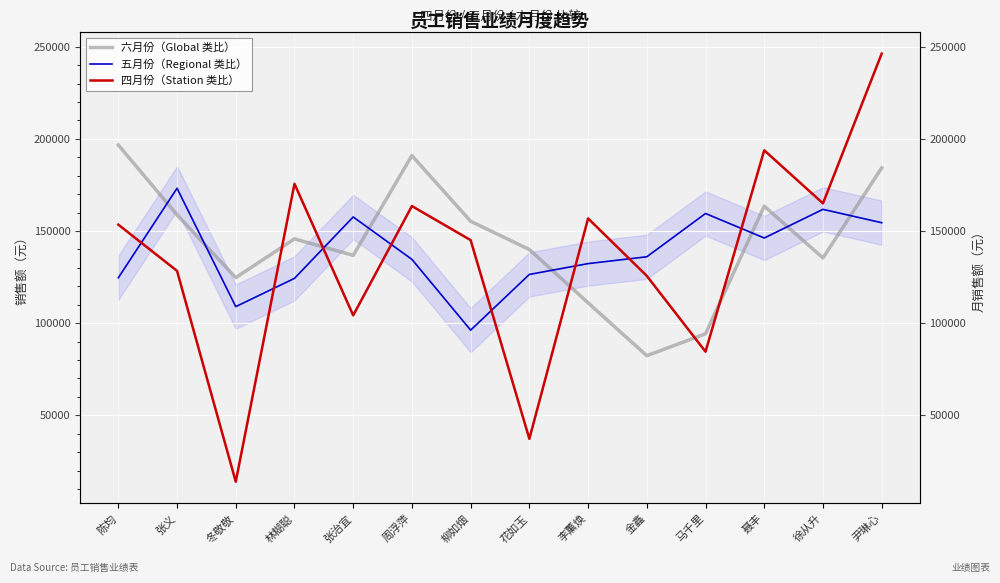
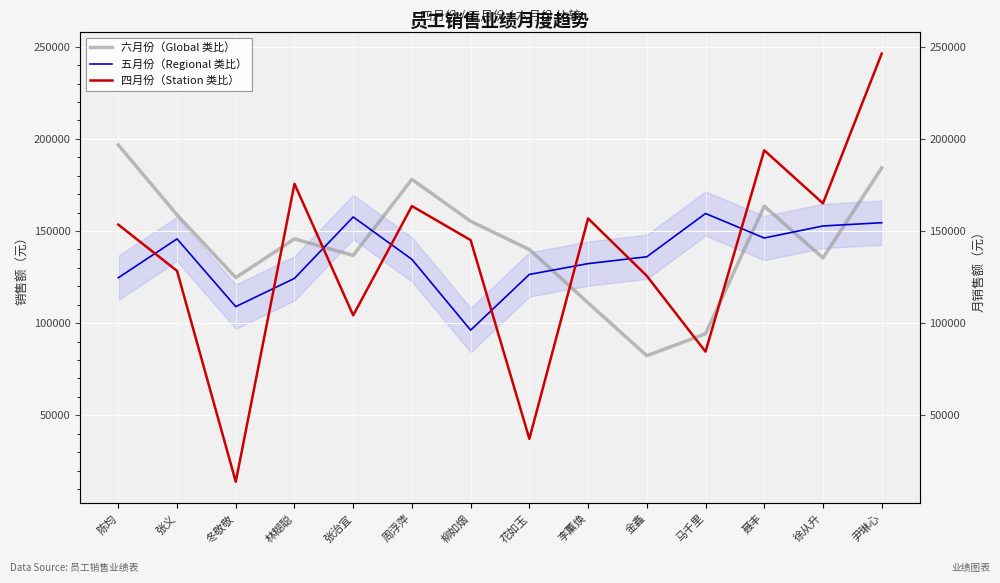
  {
    "六月份（Global 类比）": {
      "陈均": 197000,
      "冬敬敬": 125000,
      "林糊聪": 146000,
      "张治宜": 137000,
-     "周浮萍": 191000,
+     "周浮萍": 178000,
      "柳如烟": 155000,
      "花如玉": 140000,
      "李薰焕": 111000,
      "金鑫": 82000,
      "马千里": 94000,
      "聂丰": 163000,
      "徐从升": 135000,
      "尹琳心": 184000
    },
    "五月份（Regional 类比）": {
      "陈均": 125000,
-     "张义": 173000,
+     "张义": 146000,
      "冬敬敬": 109000,
      "林糊聪": 124000,
      "张治宜": 158000,
      "周浮萍": 135000,
      "柳如烟": 96000,
      "花如玉": 126000,
      "李薰焕": 132000,
      "金鑫": 136000,
      "马千里": 160000,
      "聂丰": 146000,
-     "徐从升": 162000,
+     "徐从升": 153000,
      "尹琳心": 155000
    },
    "四月份（Station 类比）": {
      "陈均": 153000,
      "张义": 128000,
      "冬敬敬": 14000,
      "林糊聪": 176000,
      "张治宜": 104000,
      "周浮萍": 164000,
      "柳如烟": 145000,
      "花如玉": 37000,
      "李薰焕": 157000,
      "金鑫": 126000,
      "马千里": 85000,
      "聂丰": 194000,
      "尹琳心": 246000
    }
  }
